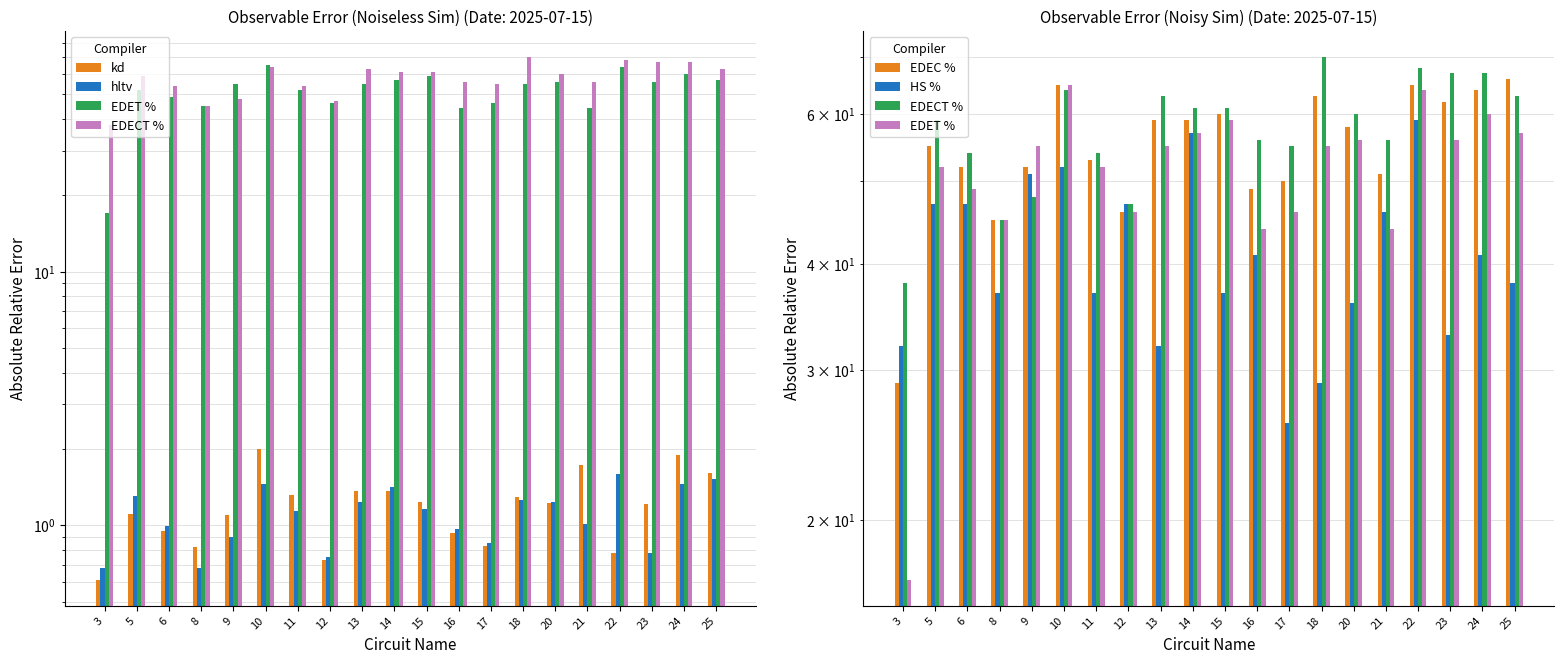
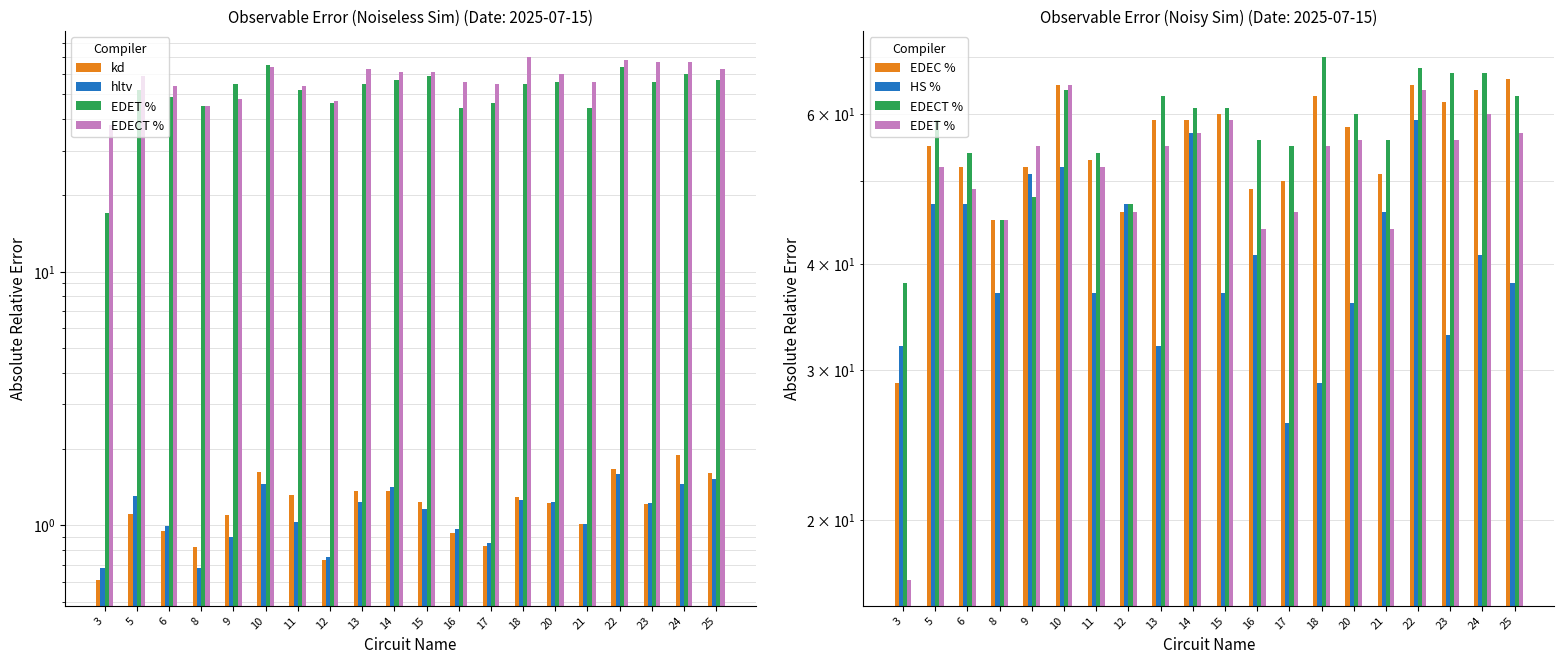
  {
    "Observable Error (Noiseless Sim) (Date: 2025-07-15)": {
      "kd": {
        "3": 0.61,
        "5": 1.1,
        "6": 0.95,
        "8": 0.82,
        "9": 1.10,
-       "10": 2.0,
+       "10": 1.6,
        "11": 1.3,
        "12": 0.73,
        "13": 1.4,
        "14": 1.4,
        "15": 1.2,
        "16": 0.93,
        "17": 0.83,
        "18": 1.3,
        "20": 1.2,
-       "21": 1.7,
-       "22": 0.78,
+       "21": 1.01,
+       "22": 1.7,
        "23": 1.2,
        "24": 1.9,
        "25": 1.6
      },
      "hltv": {
        "3": 0.68,
        "5": 1.3,
        "6": 0.99,
        "8": 0.68,
        "9": 0.90,
        "10": 1.5,
-       "11": 1.1,
+       "11": 1.03,
        "12": 0.75,
        "13": 1.2,
        "14": 1.4,
        "15": 1.2,
        "16": 0.97,
        "17": 0.85,
        "18": 1.3,
        "20": 1.2,
        "21": 1.01,
        "22": 1.6,
-       "23": 0.78,
+       "23": 1.2,
        "24": 1.5,
        "25": 1.5
      }
    }
  }
